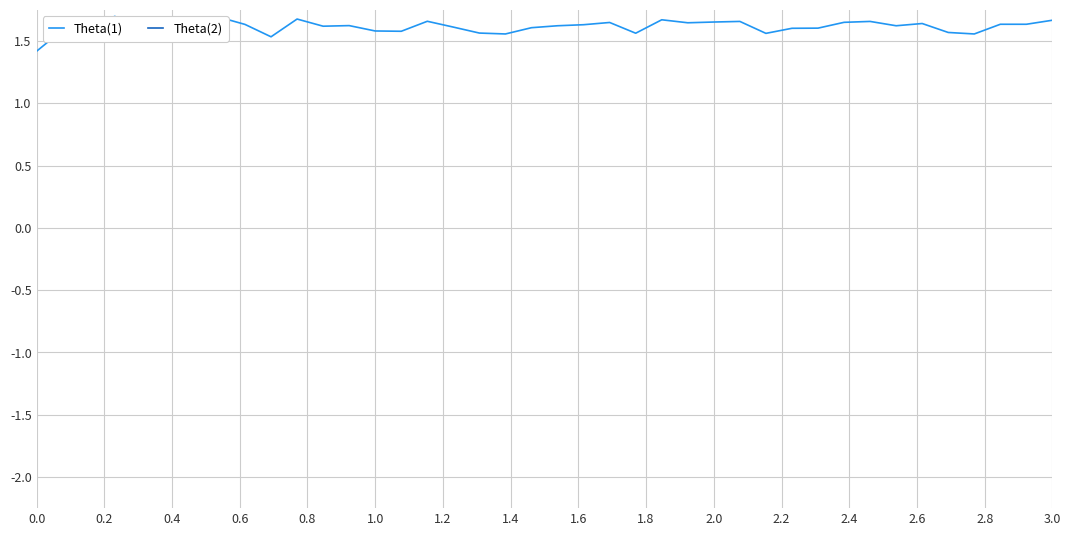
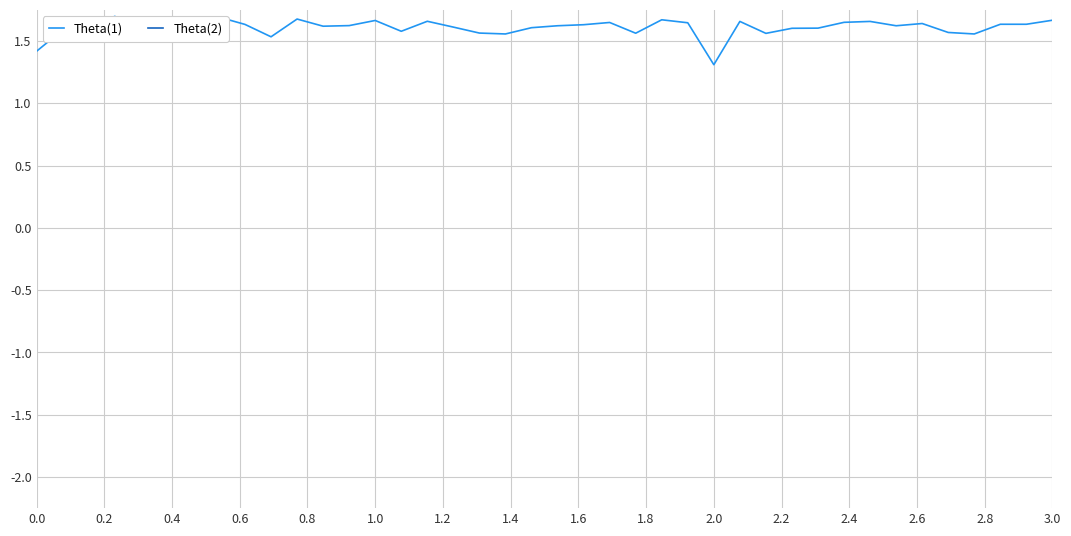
  {
    "Theta(1)": {
      "0.0": 1.42,
-     "1.0": 1.58,
-     "2.0": 1.65,
+     "1.0": 1.67,
+     "2.0": 1.31,
      "3.0": 1.67
    }
  }
